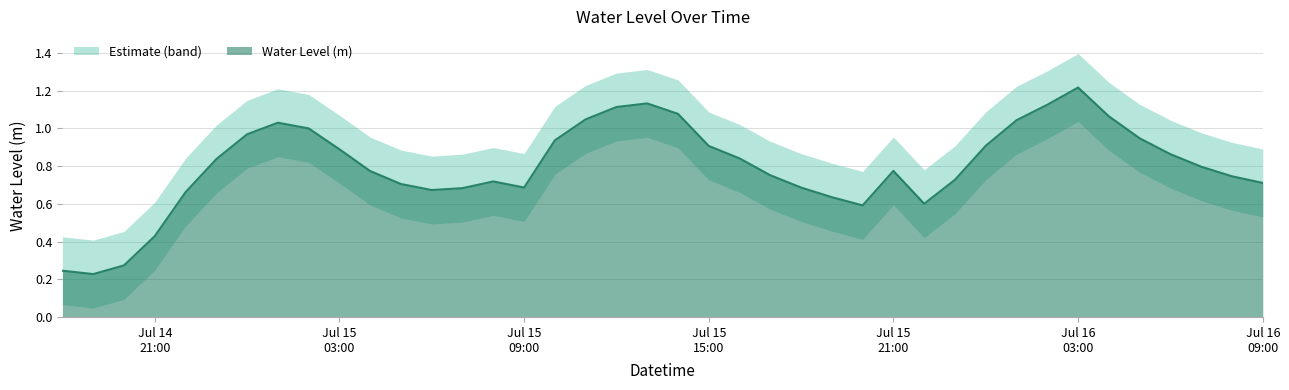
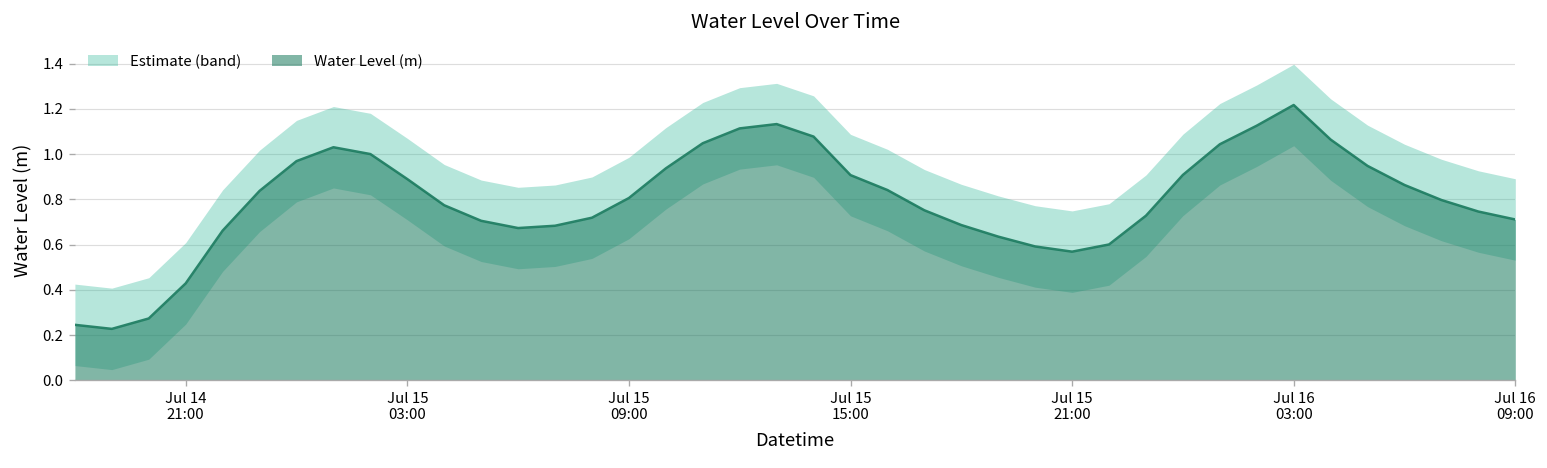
  {
    "Water Level (m)": {
      "Jul 14 21:00": 0.43,
      "Jul 15 03:00": 0.89,
-     "Jul 15 09:00": 0.69,
+     "Jul 15 09:00": 0.81,
      "Jul 15 15:00": 0.91,
-     "Jul 15 21:00": 0.77,
+     "Jul 15 21:00": 0.57,
      "Jul 16 03:00": 1.22,
      "Jul 16 09:00": 0.71
    }
  }
